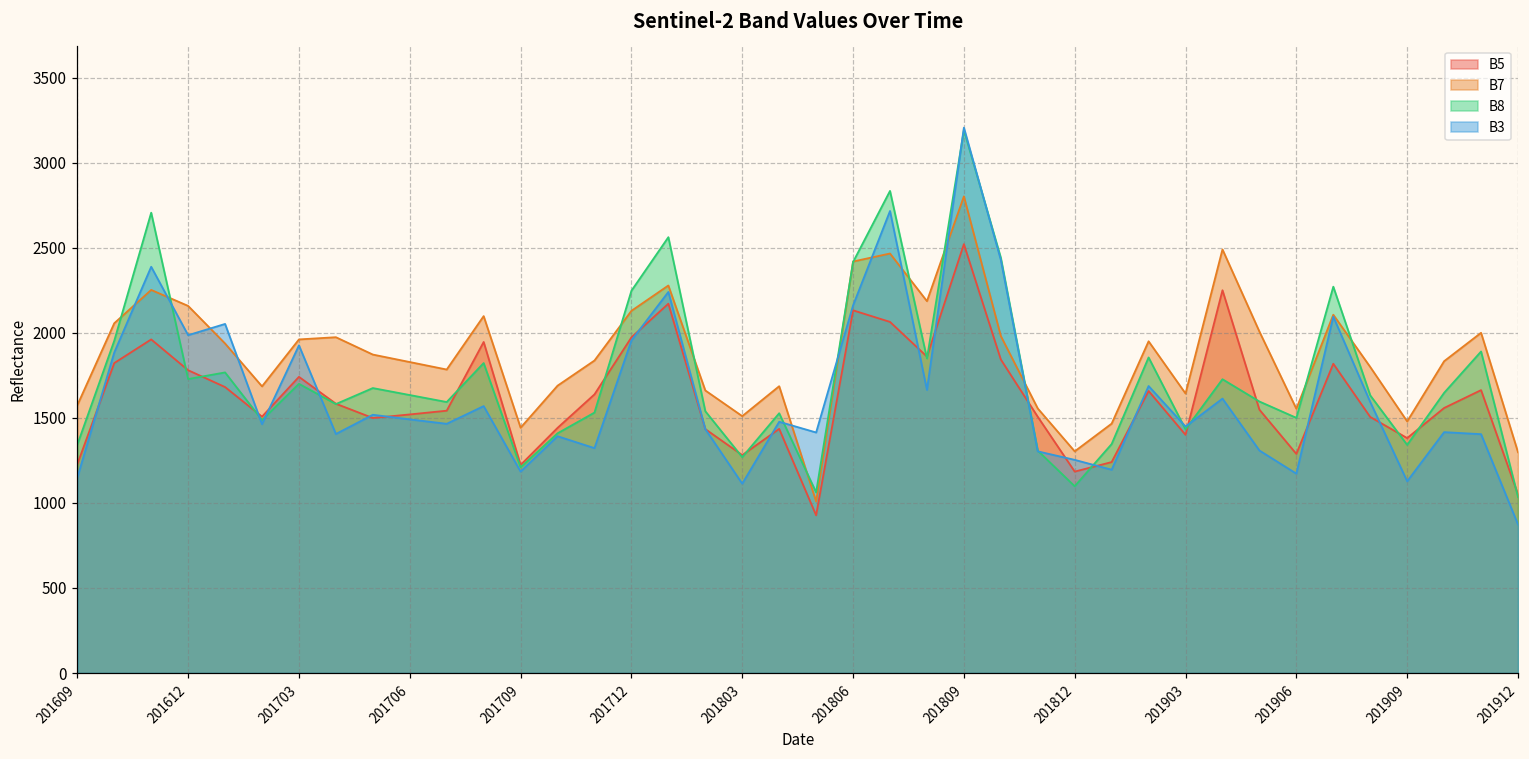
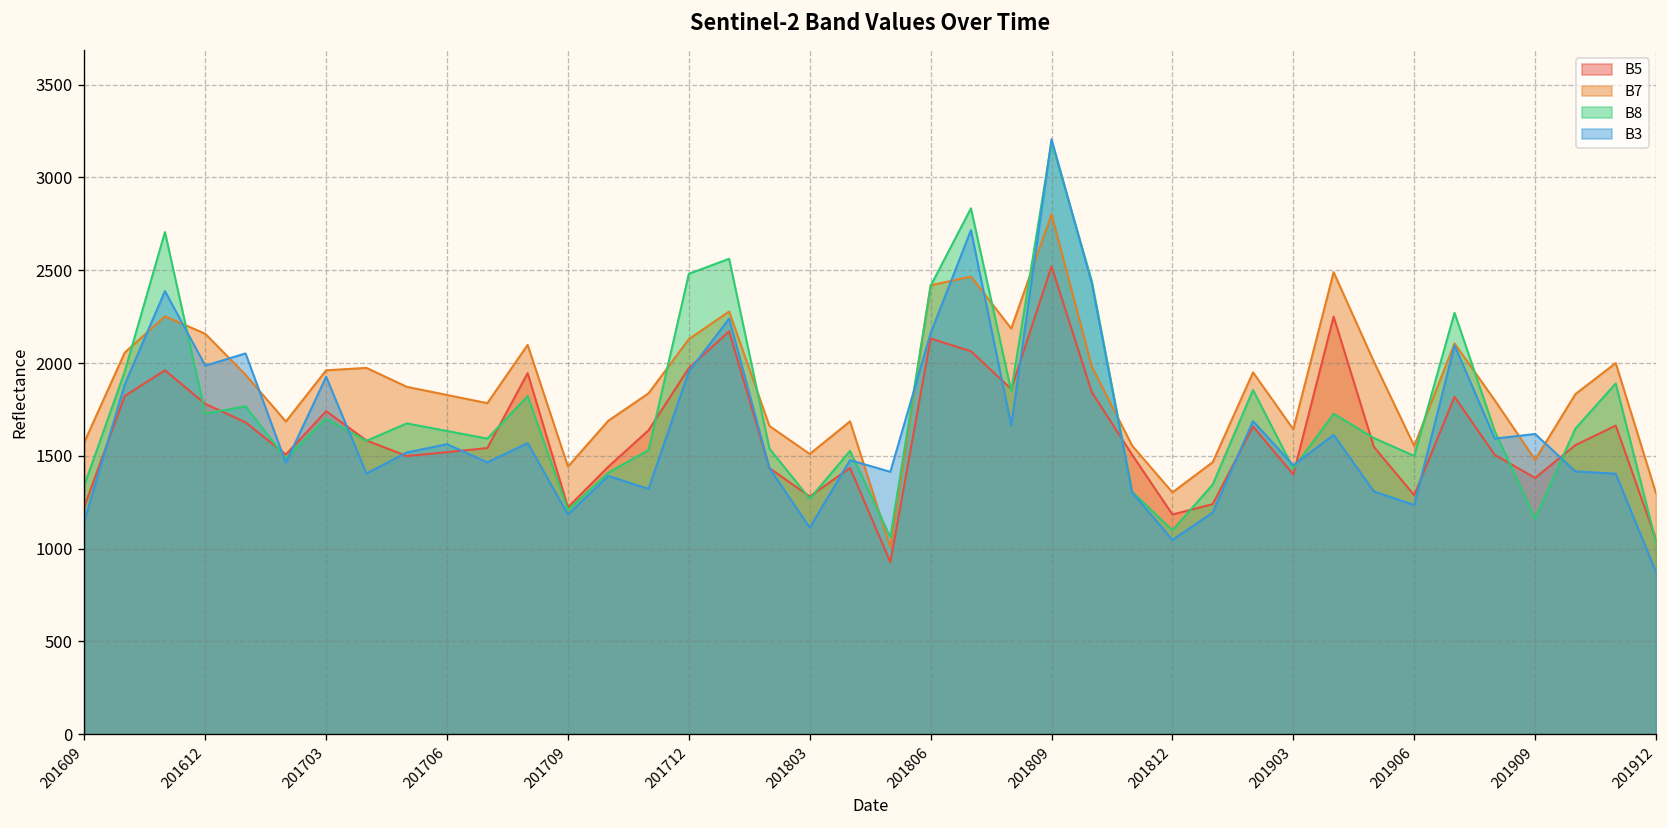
  {
    "B8": {
      "201609": 1340,
      "201612": 1730,
      "201703": 1700,
      "201706": 1630,
-     "201712": 2250,
+     "201712": 2480,
      "201812": 1100,
      "201903": 1430,
      "201906": 1500,
-     "201909": 1340
+     "201909": 1160
    },
    "B3": {
      "201609": 1150,
      "201612": 1990,
      "201703": 1930,
-     "201706": 1490,
+     "201706": 1560,
      "201709": 1180,
      "201712": 1960,
      "201803": 1110,
      "201806": 2160,
-     "201812": 1250,
+     "201812": 1050,
      "201903": 1450,
-     "201906": 1170,
-     "201909": 1130,
+     "201906": 1240,
+     "201909": 1620,
      "201912": 870
    }
  }
